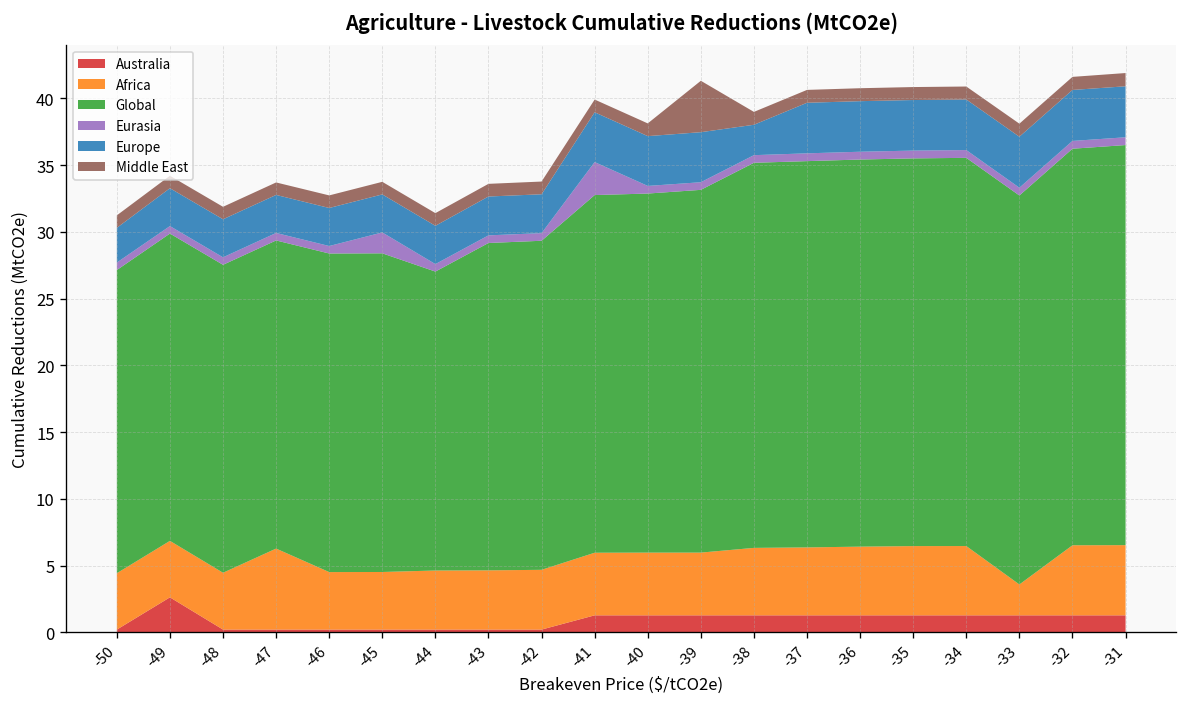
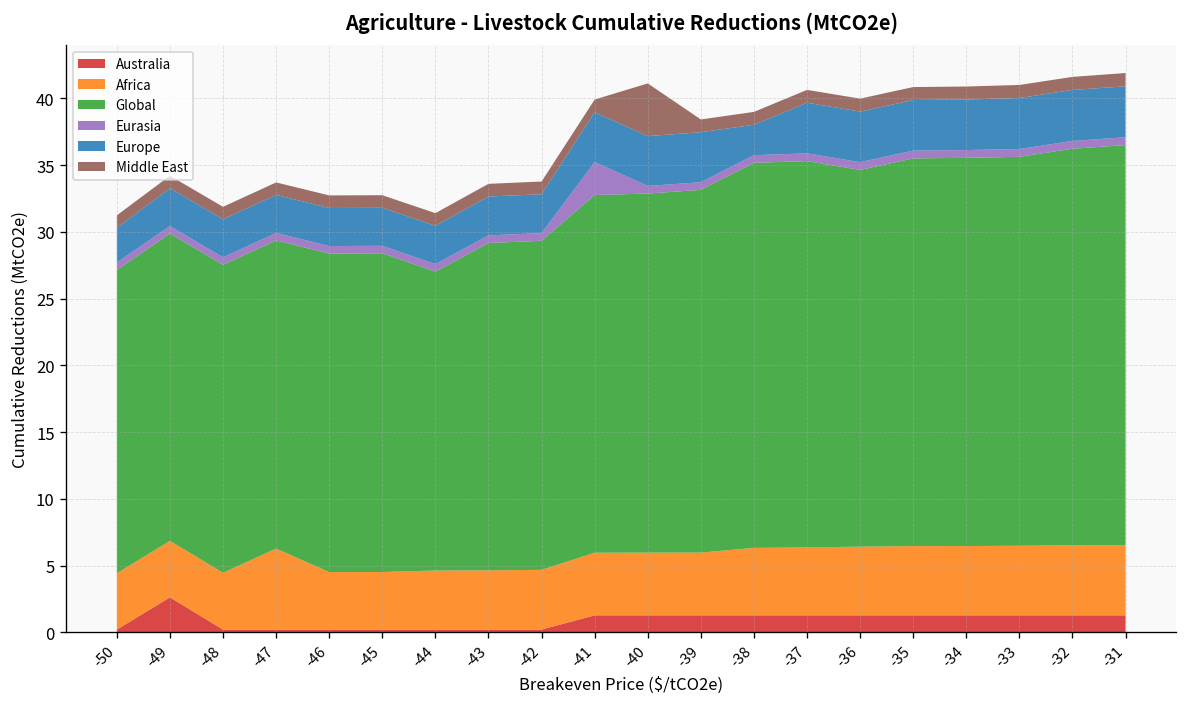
  {
    "Australia": {
      "-49": 2.6,
      "-41": 1.3,
      "-40": 1.3,
      "-39": 1.3,
      "-38": 1.3,
      "-37": 1.3,
      "-36": 1.3,
      "-35": 1.3,
      "-34": 1.3,
      "-33": 1.3,
      "-32": 1.3,
      "-31": 1.3
    },
    "Africa": {
      "-50": 4.2,
      "-49": 4.2,
      "-48": 4.3,
      "-47": 6.1,
      "-46": 4.3,
      "-45": 4.3,
      "-44": 4.4,
      "-43": 4.4,
      "-42": 4.5,
      "-41": 4.7,
      "-40": 4.7,
      "-39": 4.7,
      "-38": 5.1,
      "-37": 5.1,
      "-36": 5.1,
      "-35": 5.2,
      "-34": 5.2,
-     "-33": 2.3,
+     "-33": 5.2,
      "-32": 5.3,
      "-31": 5.3
    },
    "Global": {
      "-50": 22.7,
      "-49": 23.0,
      "-48": 23.1,
      "-47": 23.1,
      "-46": 23.9,
      "-45": 23.9,
      "-44": 22.4,
      "-43": 24.5,
      "-42": 24.7,
      "-41": 26.8,
      "-40": 26.9,
      "-39": 27.2,
      "-38": 28.9,
      "-37": 28.9,
-     "-36": 29.0,
+     "-36": 28.2,
      "-35": 29.1,
      "-34": 29.1,
      "-33": 29.1,
      "-32": 29.7,
      "-31": 30.0
    },
    "Eurasia": {
      "-50": 0.6,
      "-49": 0.6,
      "-48": 0.6,
      "-47": 0.6,
      "-46": 0.6,
-     "-45": 1.6,
+     "-45": 0.6,
      "-44": 0.6,
      "-43": 0.6,
      "-42": 0.6,
      "-41": 2.5,
      "-40": 0.6,
      "-39": 0.6,
      "-38": 0.6,
      "-37": 0.6,
      "-36": 0.6,
      "-35": 0.6,
      "-34": 0.6,
      "-33": 0.6,
      "-32": 0.6,
      "-31": 0.6
    },
    "Europe": {
      "-50": 2.6,
      "-49": 2.8,
      "-48": 2.8,
      "-47": 2.8,
      "-46": 2.8,
      "-45": 2.8,
      "-44": 2.9,
      "-43": 2.9,
      "-42": 2.9,
      "-41": 3.7,
      "-40": 3.7,
      "-39": 3.7,
      "-38": 2.3,
      "-37": 3.8,
      "-36": 3.8,
      "-35": 3.8,
      "-34": 3.8,
      "-33": 3.8,
      "-32": 3.8,
      "-31": 3.8
    },
    "Middle East": {
      "-50": 0.9,
      "-49": 0.9,
      "-48": 0.9,
      "-47": 0.9,
      "-46": 0.9,
      "-45": 0.9,
      "-44": 0.9,
      "-43": 0.9,
      "-42": 1.0,
      "-41": 1.0,
-     "-40": 1.0,
-     "-39": 3.9,
+     "-40": 4.0,
+     "-39": 1.0,
      "-38": 1.0,
      "-37": 1.0,
      "-36": 1.0,
      "-35": 1.0,
      "-34": 1.0,
      "-33": 1.0,
      "-32": 1.0,
      "-31": 1.0
    }
  }
